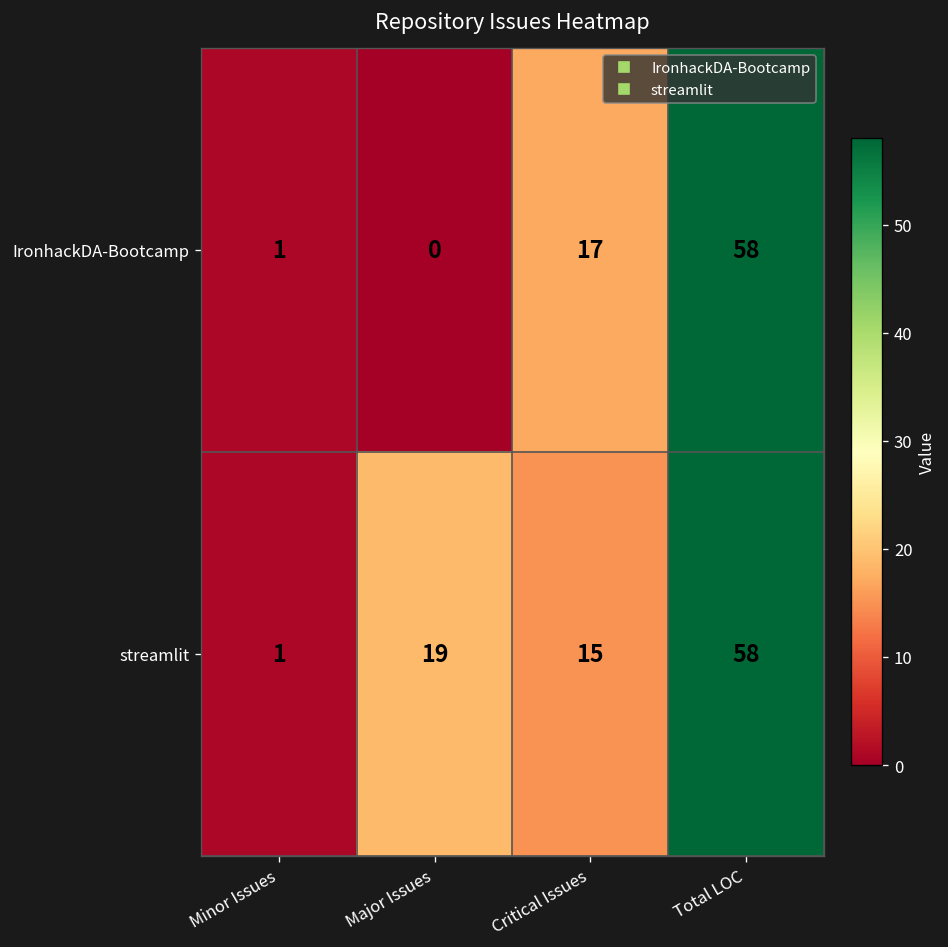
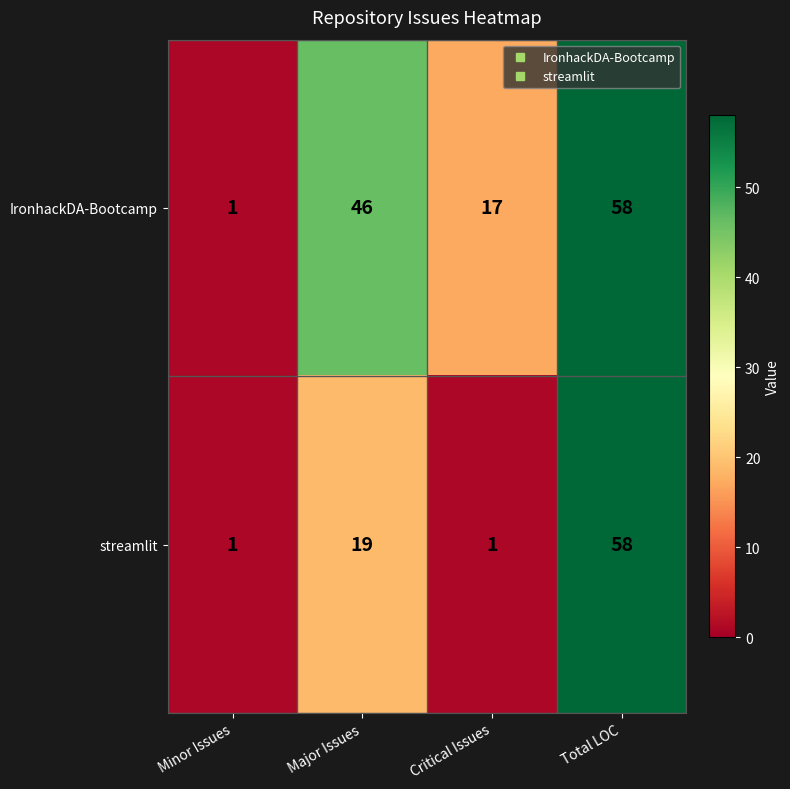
  {
    "IronhackDA-Bootcamp": {
      "Minor Issues": 1,
-     "Major Issues": 0,
+     "Major Issues": 46,
      "Critical Issues": 17,
      "Total LOC": 58
    },
    "streamlit": {
      "Minor Issues": 1,
      "Major Issues": 19,
-     "Critical Issues": 15,
+     "Critical Issues": 1,
      "Total LOC": 58
    }
  }
